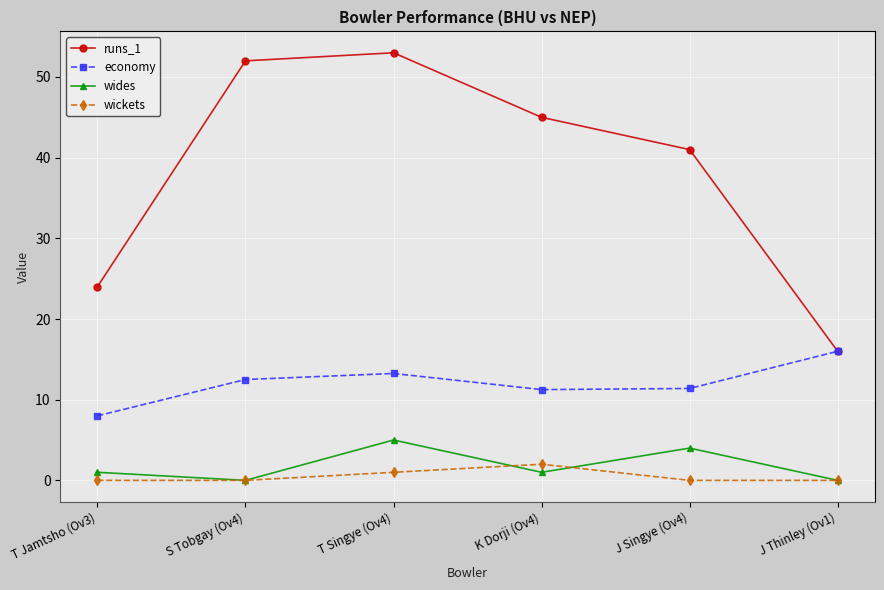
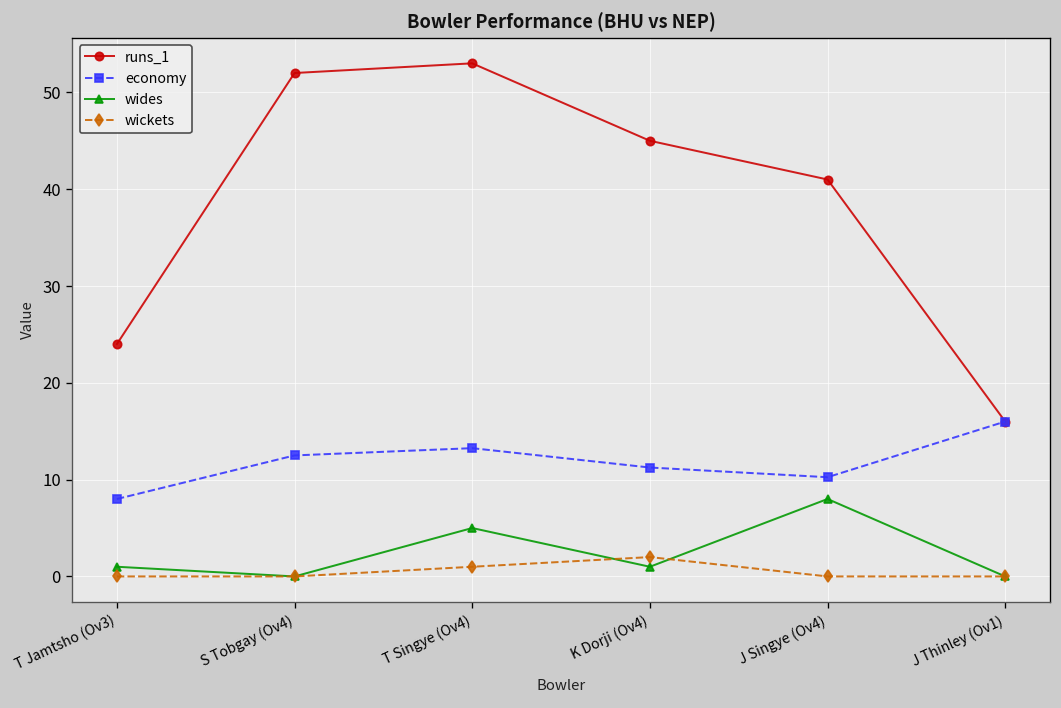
  {
    "runs_1": {
      "T Jamtsho (Ov3)": 24,
      "S Tobgay (Ov4)": 52,
      "T Singye (Ov4)": 53,
      "K Dorji (Ov4)": 45,
      "J Singye (Ov4)": 41
    },
    "economy": {
      "T Jamtsho (Ov3)": 8,
      "S Tobgay (Ov4)": 13,
      "T Singye (Ov4)": 13,
      "K Dorji (Ov4)": 11,
-     "J Singye (Ov4)": 11
+     "J Singye (Ov4)": 10
    },
    "wides": {
      "T Jamtsho (Ov3)": 1,
      "T Singye (Ov4)": 5,
      "K Dorji (Ov4)": 1,
-     "J Singye (Ov4)": 4
+     "J Singye (Ov4)": 8
    },
    "wickets": {
      "T Jamtsho (Ov3)": 0,
      "T Singye (Ov4)": 1,
      "K Dorji (Ov4)": 2,
      "J Singye (Ov4)": 0
    }
  }
